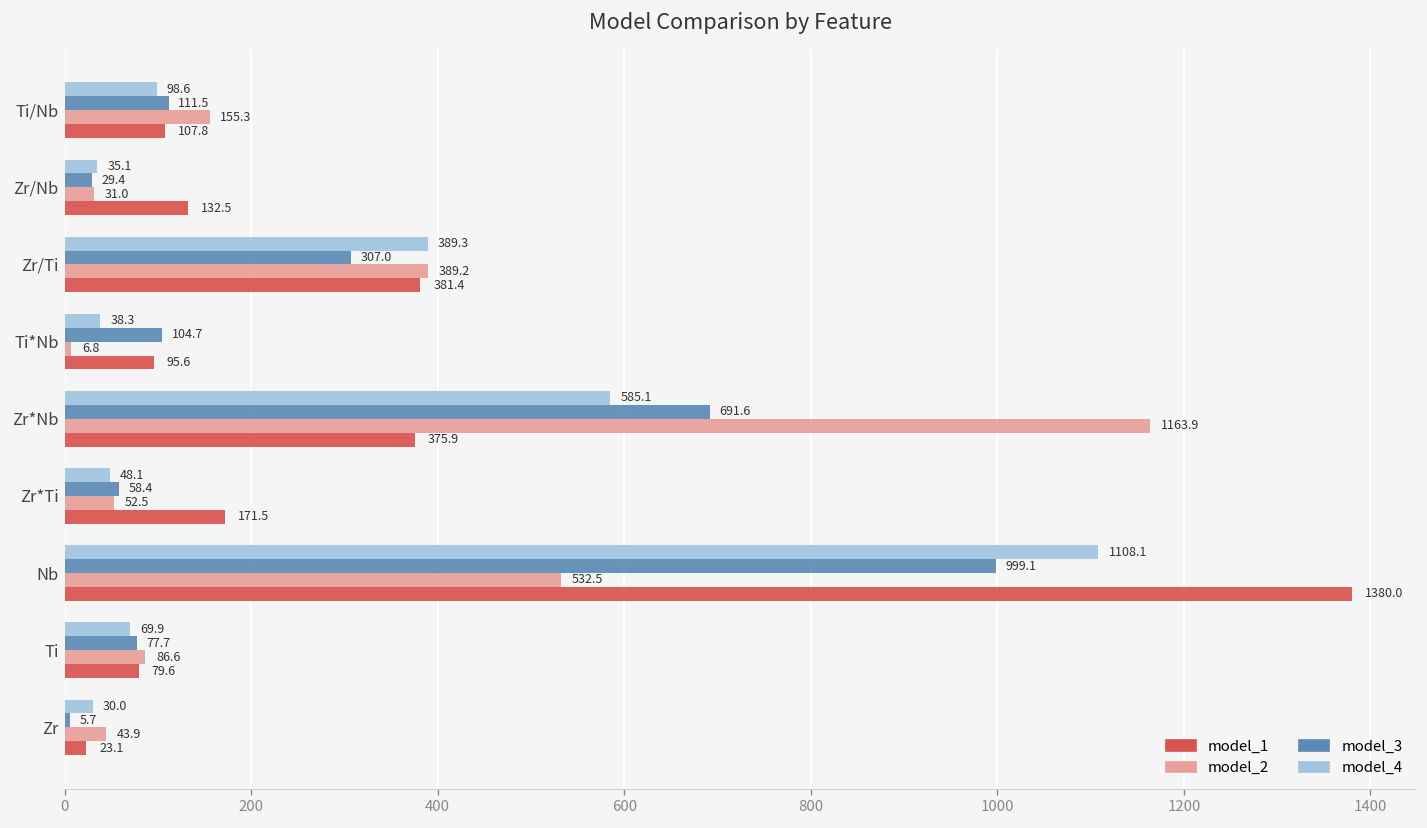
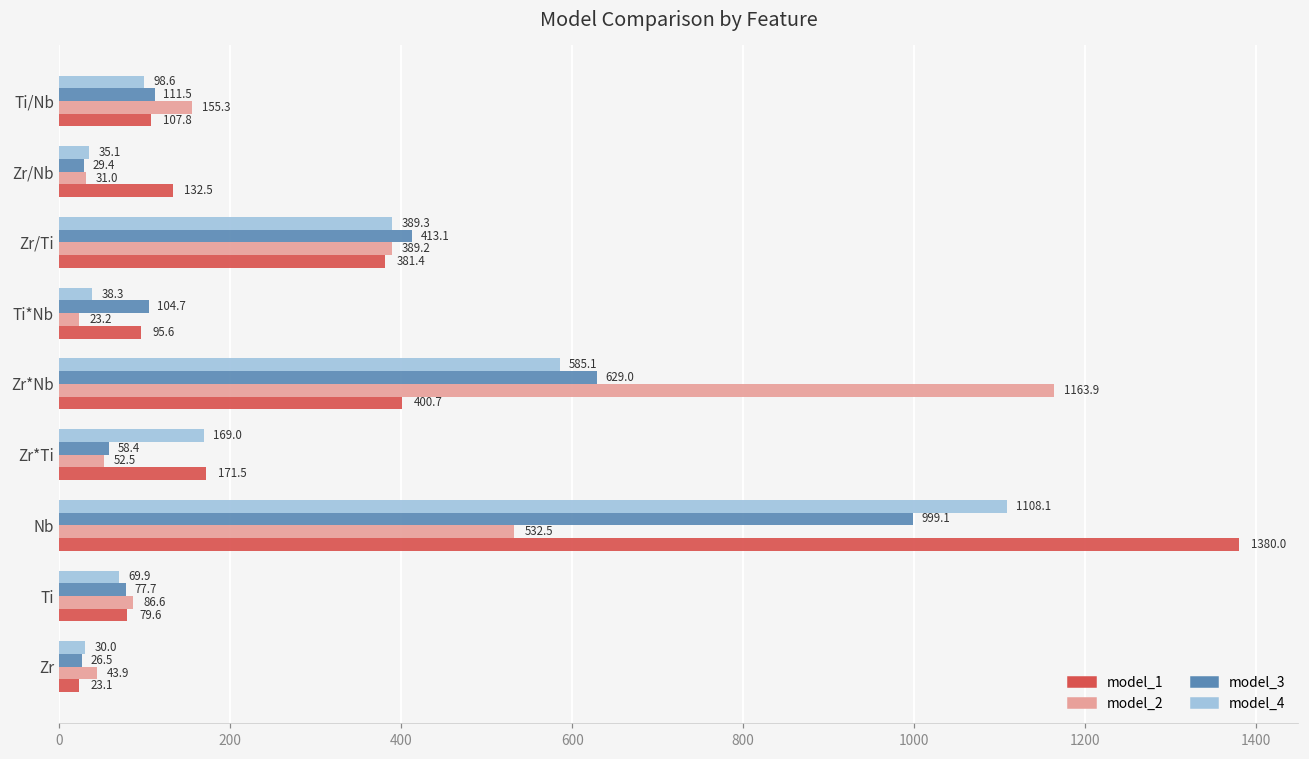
  {
    "model_1": {
      "Ti/Nb": 107.8,
      "Zr/Nb": 132.5,
      "Zr/Ti": 381.4,
      "Ti*Nb": 95.6,
-     "Zr*Nb": 375.9,
+     "Zr*Nb": 400.7,
      "Zr*Ti": 171.5,
      "Nb": 1380.0,
      "Ti": 79.6,
      "Zr": 23.1
    },
    "model_2": {
      "Ti/Nb": 155.3,
      "Zr/Nb": 31.0,
      "Zr/Ti": 389.2,
-     "Ti*Nb": 6.8,
+     "Ti*Nb": 23.2,
      "Zr*Nb": 1163.9,
      "Zr*Ti": 52.5,
      "Nb": 532.5,
      "Ti": 86.6,
      "Zr": 43.9
    },
    "model_3": {
      "Ti/Nb": 111.5,
      "Zr/Nb": 29.4,
-     "Zr/Ti": 307.0,
+     "Zr/Ti": 413.1,
      "Ti*Nb": 104.7,
-     "Zr*Nb": 691.6,
+     "Zr*Nb": 629.0,
      "Zr*Ti": 58.4,
      "Nb": 999.1,
      "Ti": 77.7,
-     "Zr": 5.7
+     "Zr": 26.5
    },
    "model_4": {
      "Ti/Nb": 98.6,
      "Zr/Nb": 35.1,
      "Zr/Ti": 389.3,
      "Ti*Nb": 38.3,
      "Zr*Nb": 585.1,
-     "Zr*Ti": 48.1,
+     "Zr*Ti": 169.0,
      "Nb": 1108.1,
      "Ti": 69.9,
      "Zr": 30.0
    }
  }
